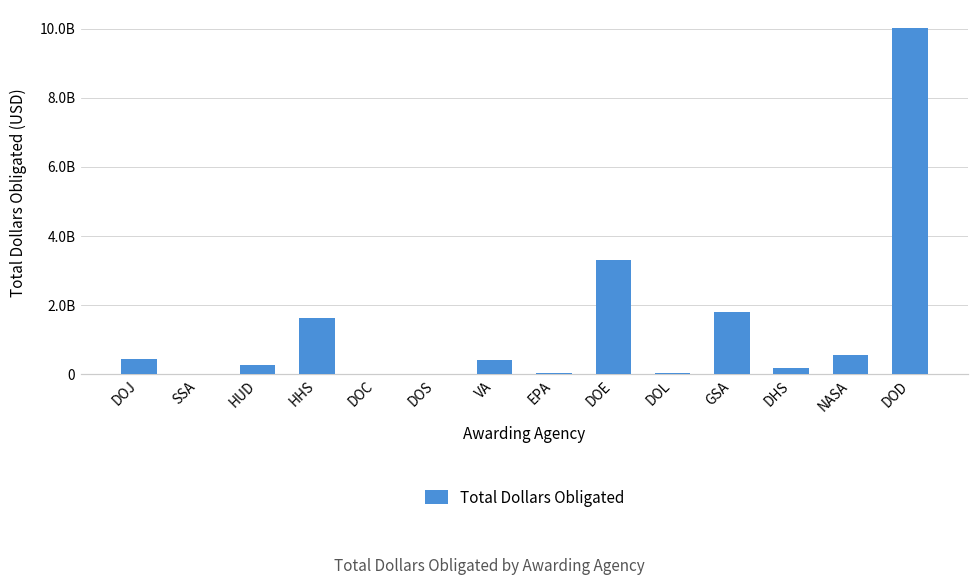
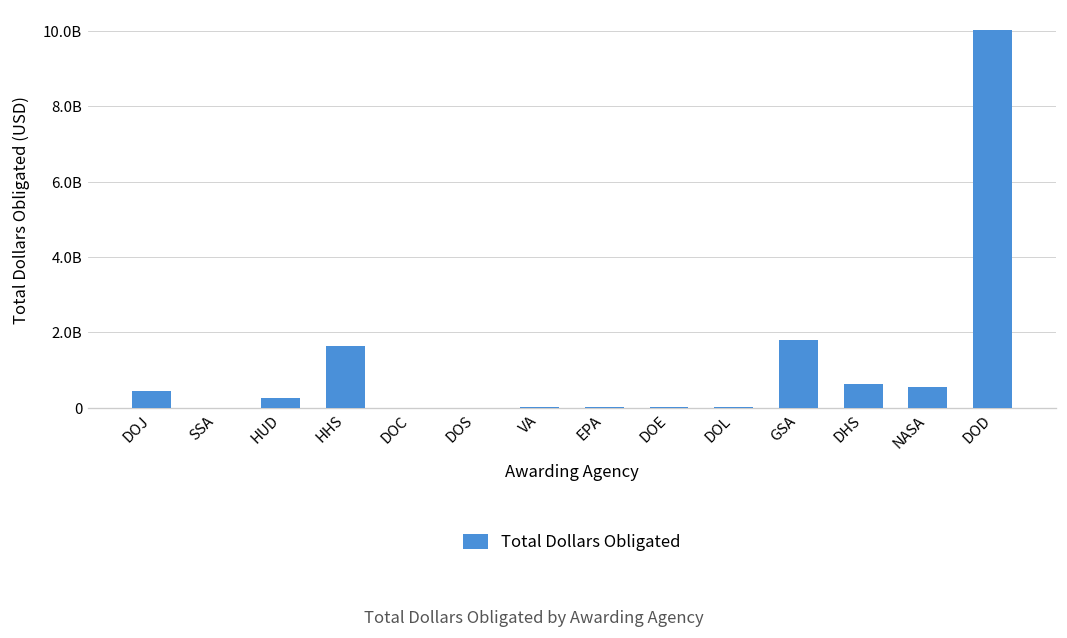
  {
    "DOJ": 400000000,
    "HUD": 300000000,
    "HHS": 1600000000,
-   "VA": 400000000,
-   "DOE": 3300000000,
+   "VA": 0,
+   "DOE": 0,
    "GSA": 1800000000,
-   "DHS": 200000000,
+   "DHS": 600000000,
    "NASA": 500000000,
    "DOD": 10000000000
  }
